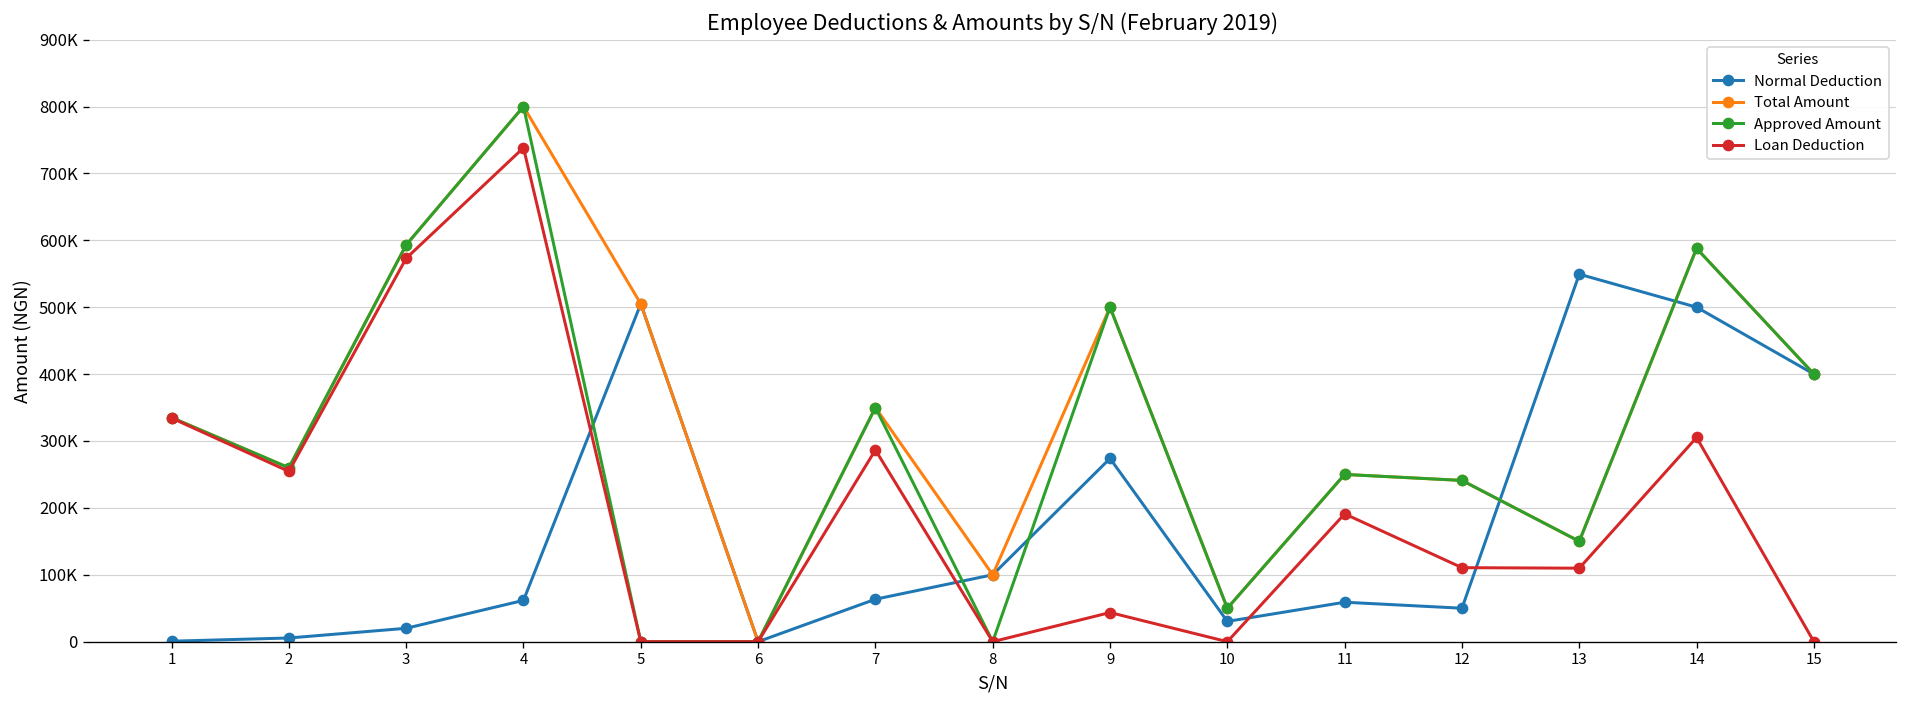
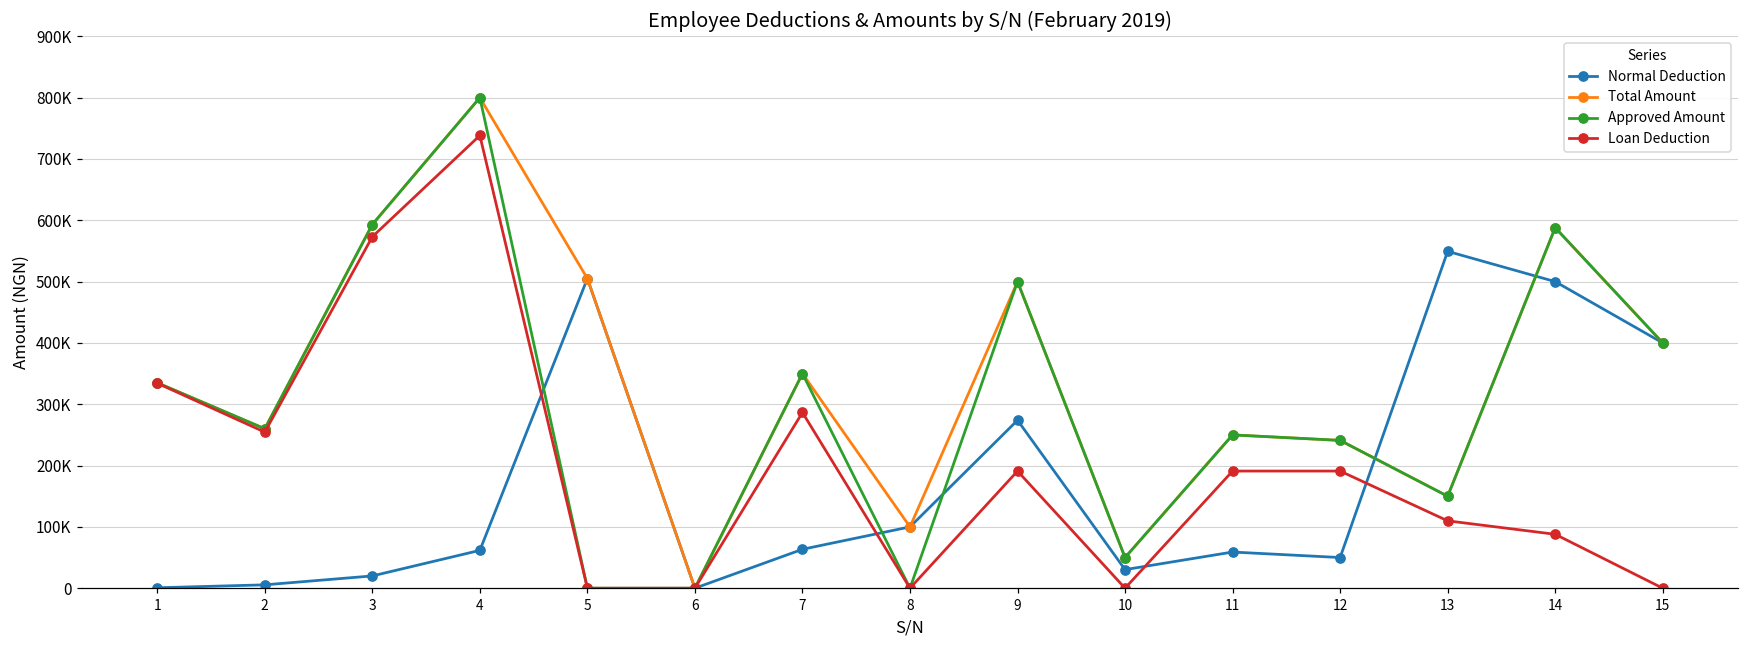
  {
    "Normal Deduction": {
      "1": 0,
      "2": 10000,
      "3": 20000,
      "4": 60000,
      "7": 60000,
      "9": 270000,
      "10": 30000,
      "11": 60000,
      "12": 50000,
      "13": 550000,
      "14": 500000
    },
    "Loan Deduction": {
      "2": 250000,
      "3": 570000,
      "4": 740000,
      "7": 290000,
-     "9": 40000,
+     "9": 190000,
      "10": 0,
      "11": 190000,
-     "12": 110000,
+     "12": 190000,
      "13": 110000,
-     "14": 310000,
+     "14": 90000,
      "15": 0
    }
  }
